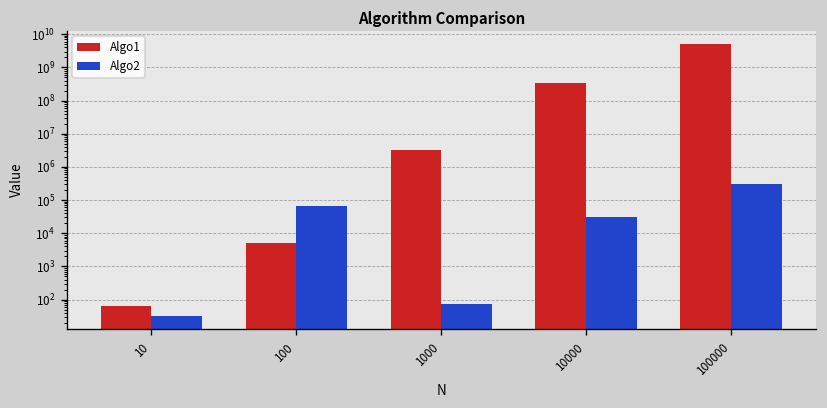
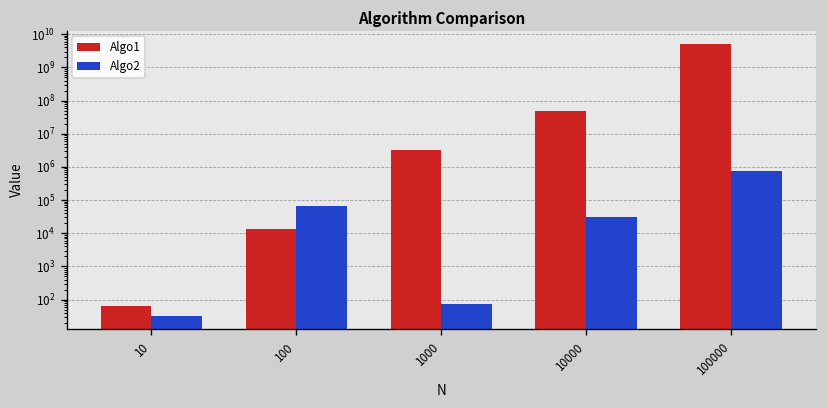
  {
    "Algo1": {
      "10": 70,
-     "100": 5000,
+     "100": 10000,
      "1000": 3000000,
-     "10000": 300000000,
+     "10000": 50000000,
      "100000": 5000000000
    },
    "Algo2": {
      "10": 30,
      "100": 60000,
      "1000": 70,
      "10000": 30000,
-     "100000": 300000
+     "100000": 800000
    }
  }
